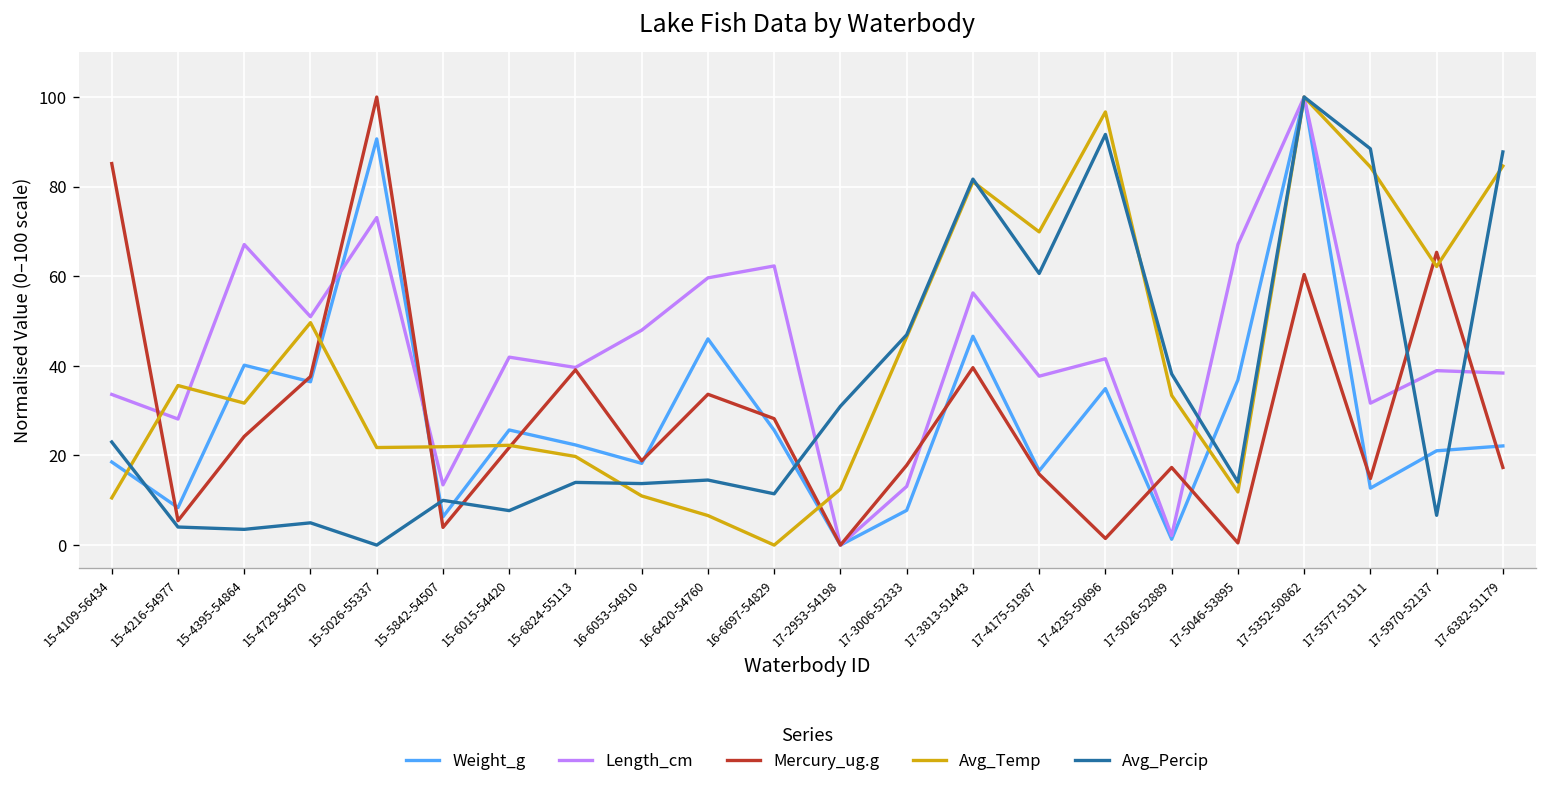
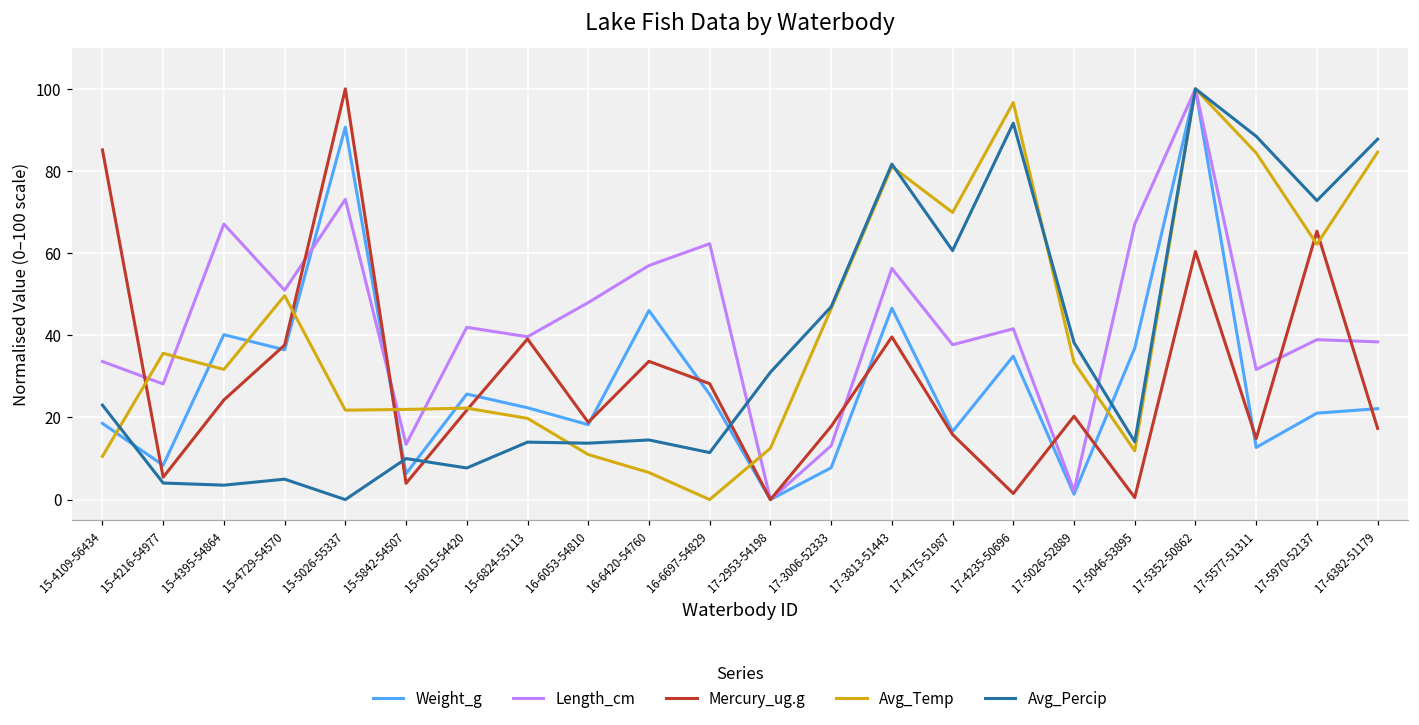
  {
    "Weight_g": {
      "15-4109-56434": 19,
      "15-4216-54977": 8,
      "15-4395-54864": 40,
      "15-4729-54570": 36,
      "15-5026-55337": 91,
      "15-5842-54507": 6,
      "15-6015-54420": 26,
      "15-6824-55113": 22,
      "16-6420-54760": 46,
      "16-6697-54829": 26,
      "17-3006-52333": 8,
      "17-3813-51443": 47,
      "17-4175-51987": 17,
      "17-4235-50696": 35,
      "17-5026-52889": 1,
      "17-5046-53895": 37,
      "17-5577-51311": 13,
      "17-5970-52137": 21,
      "17-6382-51179": 22
    },
    "Length_cm": {
      "15-4109-56434": 34,
      "15-4216-54977": 28,
      "15-4395-54864": 67,
      "15-4729-54570": 51,
      "15-5026-55337": 73,
      "15-5842-54507": 13,
      "15-6015-54420": 42,
      "16-6053-54810": 48,
-     "16-6420-54760": 60,
+     "16-6420-54760": 57,
      "16-6697-54829": 62,
      "17-3006-52333": 13,
      "17-3813-51443": 56,
      "17-4175-51987": 38,
      "17-4235-50696": 42,
      "17-5026-52889": 2,
      "17-5046-53895": 67,
      "17-5577-51311": 32,
      "17-5970-52137": 39,
      "17-6382-51179": 38
    },
    "Mercury_ug.g": {
      "15-4109-56434": 85,
      "15-4216-54977": 5,
      "15-4395-54864": 24,
      "15-4729-54570": 38,
      "15-5026-55337": 100,
      "15-5842-54507": 4,
      "16-6420-54760": 34,
      "16-6697-54829": 28,
      "17-3006-52333": 18,
      "17-3813-51443": 40,
      "17-4175-51987": 16,
      "17-4235-50696": 1,
-     "17-5026-52889": 17,
+     "17-5026-52889": 20,
      "17-5046-53895": 0,
      "17-5352-50862": 60,
      "17-5577-51311": 15,
      "17-5970-52137": 65,
      "17-6382-51179": 17
    },
    "Avg_Temp": {
      "15-4109-56434": 11,
      "15-4216-54977": 36,
      "15-4395-54864": 32,
      "15-4729-54570": 50,
      "15-5026-55337": 22,
      "15-5842-54507": 22,
      "15-6824-55113": 20,
      "16-6053-54810": 11,
      "16-6420-54760": 7,
      "16-6697-54829": 0,
      "17-2953-54198": 13,
      "17-4175-51987": 70,
      "17-4235-50696": 97,
      "17-5026-52889": 33,
      "17-5046-53895": 12,
      "17-5577-51311": 84,
      "17-5970-52137": 62,
      "17-6382-51179": 85
    },
    "Avg_Percip": {
      "15-4109-56434": 23,
      "15-4216-54977": 4,
      "15-4395-54864": 4,
      "15-4729-54570": 5,
      "15-5026-55337": 0,
      "15-5842-54507": 10,
      "15-6015-54420": 8,
      "15-6824-55113": 14,
      "16-6053-54810": 14,
      "16-6420-54760": 15,
      "16-6697-54829": 11,
      "17-2953-54198": 31,
      "17-4175-51987": 61,
      "17-4235-50696": 92,
      "17-5026-52889": 38,
      "17-5046-53895": 14,
      "17-5577-51311": 88,
-     "17-5970-52137": 7,
+     "17-5970-52137": 73,
      "17-6382-51179": 88
    }
  }
